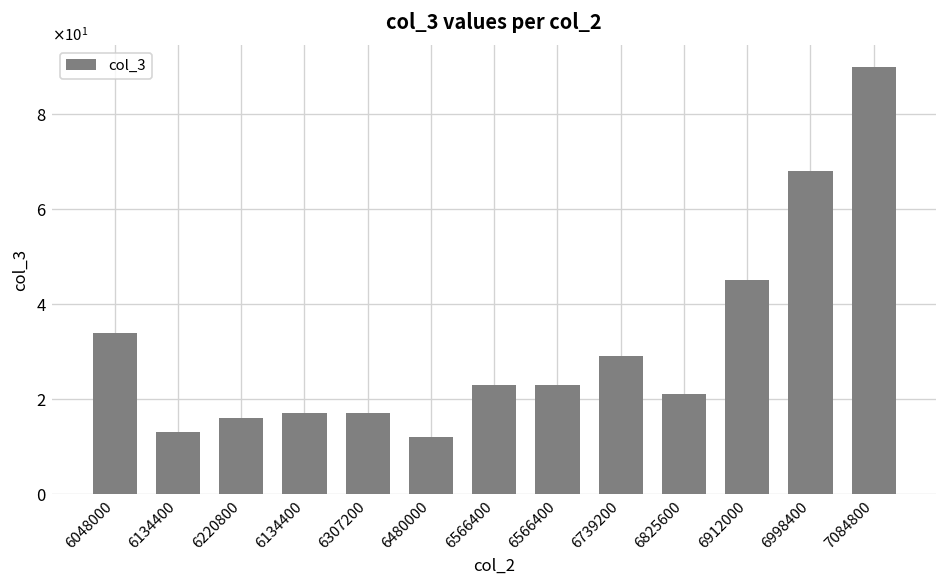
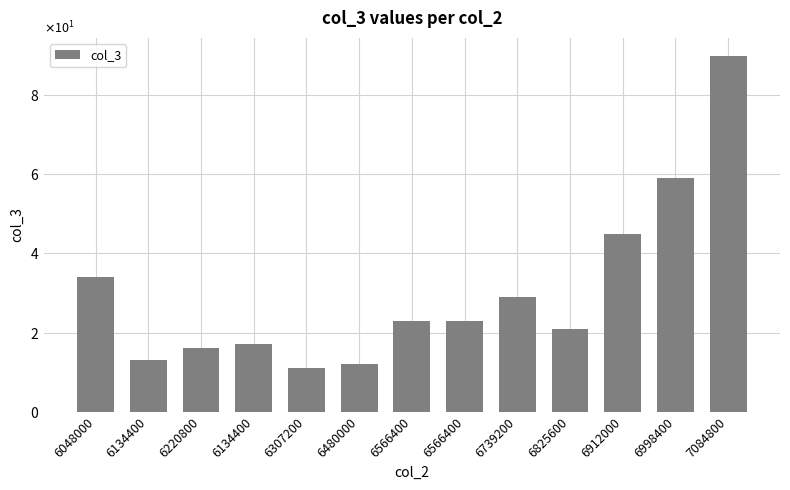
  {
    "6048000": 34,
    "6220800": 16,
-   "6307200": 17,
+   "6307200": 11,
    "6480000": 12,
    "6739200": 29,
    "6825600": 21,
    "6912000": 45,
-   "6998400": 68,
+   "6998400": 59,
    "7084800": 90
  }
